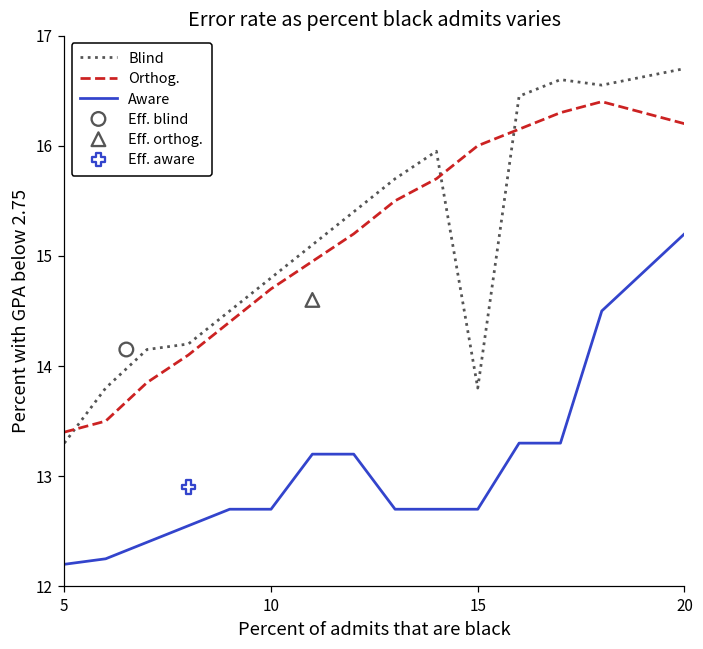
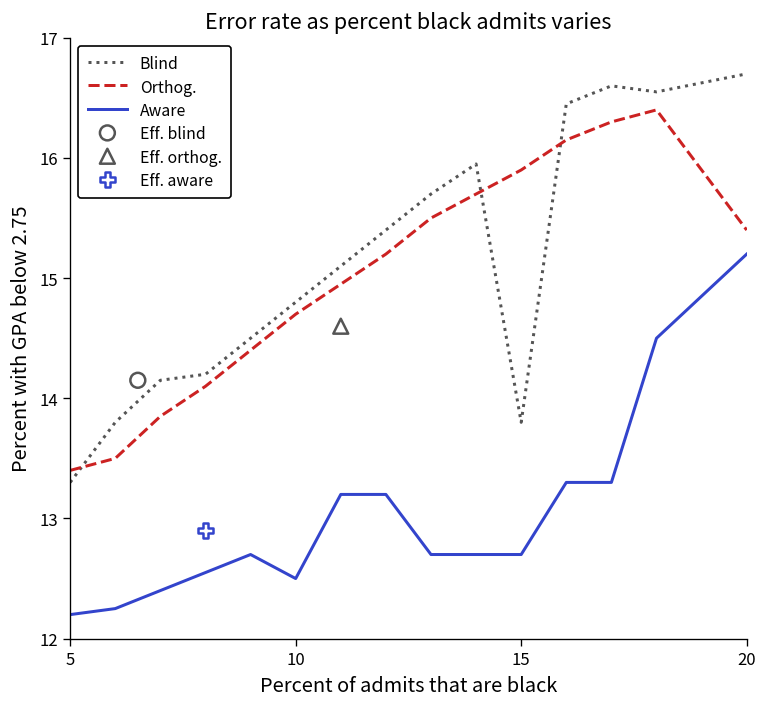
  {
    "Blind": {
      "5": 13.3,
      "10": 14.8,
      "15": 13.8,
      "20": 16.7
    },
    "Orthog.": {
      "5": 13.4,
      "10": 14.7,
-     "15": 16.0,
-     "20": 16.2
+     "15": 15.9,
+     "20": 15.4
    },
    "Aware": {
      "5": 12.2,
-     "10": 12.7,
+     "10": 12.5,
      "15": 12.7,
      "20": 15.2
    }
  }
